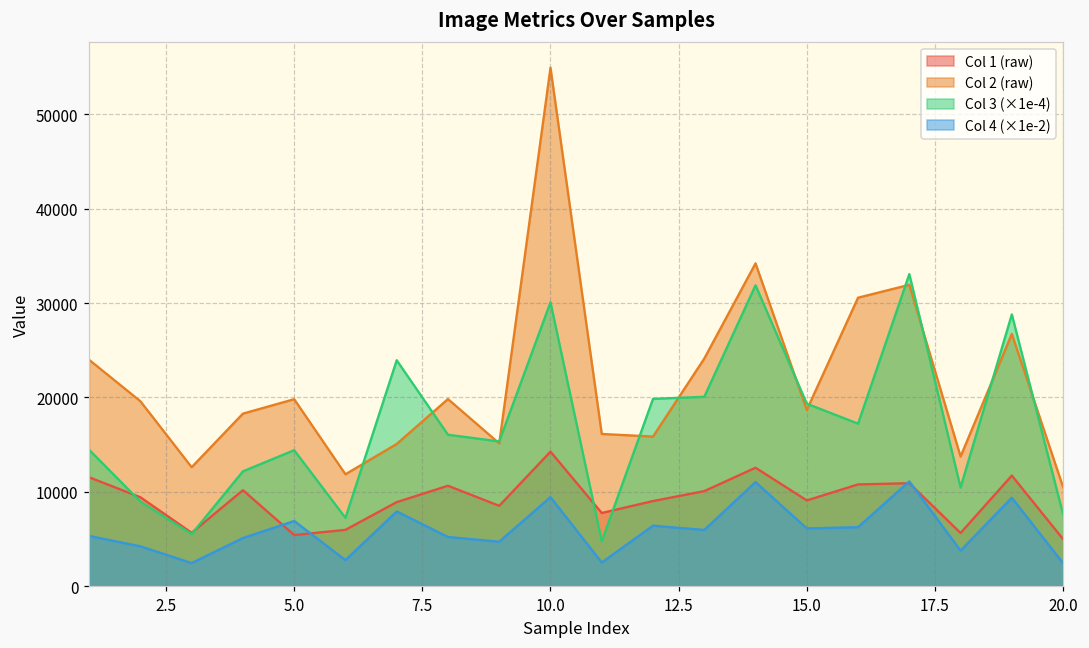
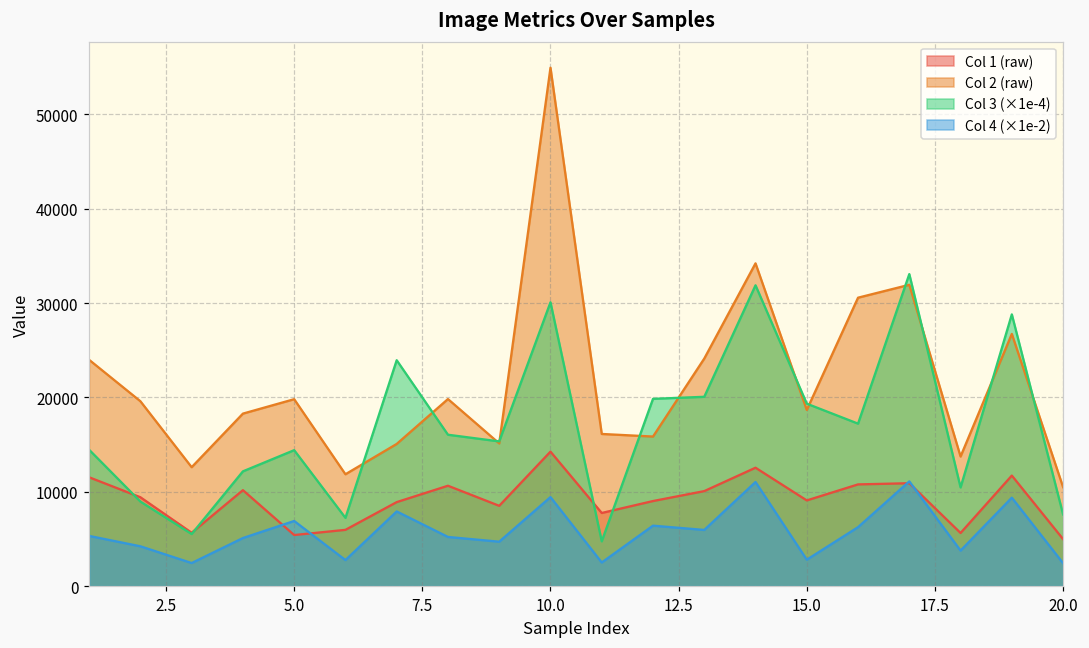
  {
    "Col 3 (×1e-4)": {
      "5.0": 14000,
      "10.0": 30000,
      "15.0": 19000,
      "20.0": 8000
    },
    "Col 4 (×1e-2)": {
      "5.0": 7000,
      "10.0": 9000,
-     "15.0": 6000,
+     "15.0": 3000,
      "20.0": 2000
    }
  }
